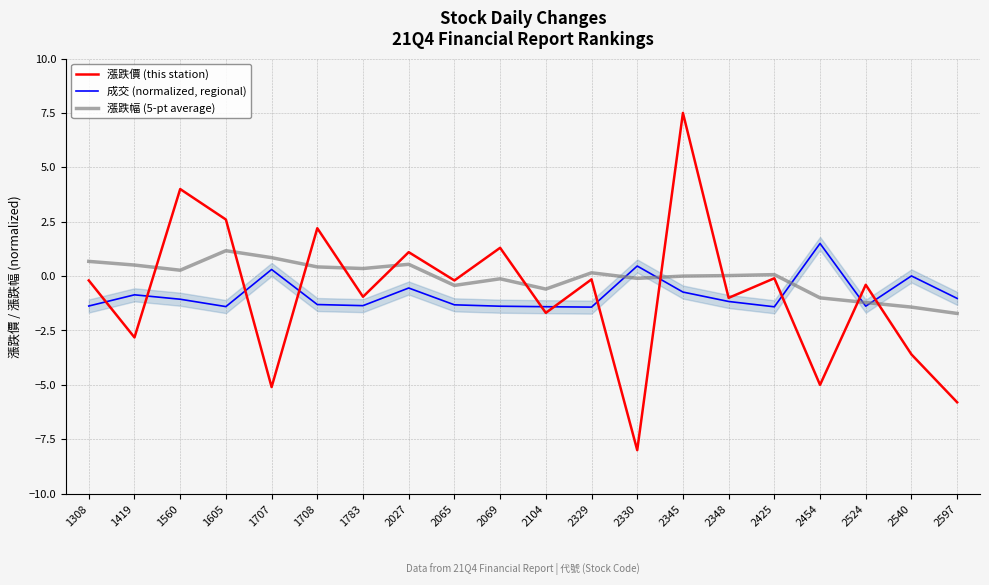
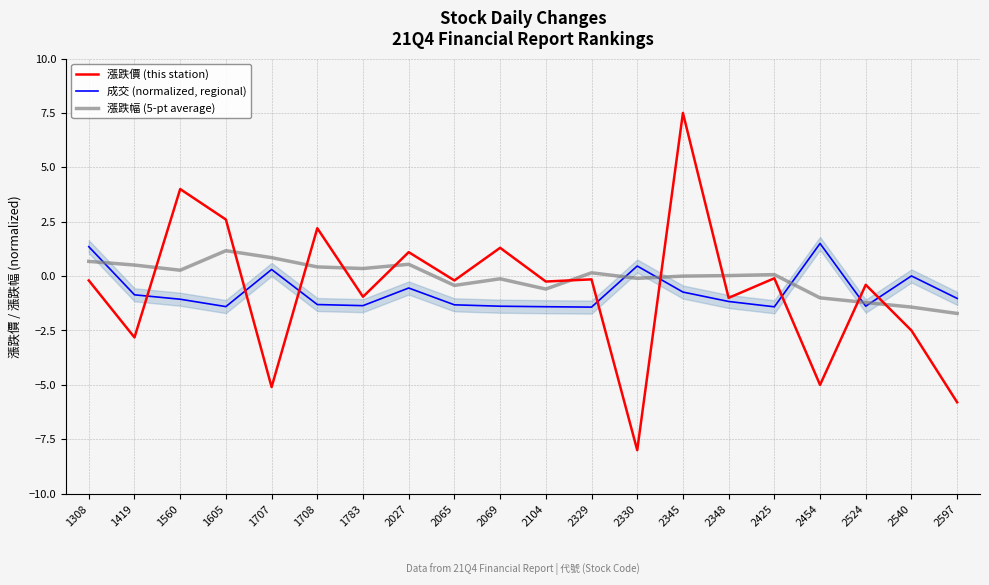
  {
    "成交 (normalized, regional)": {
-     "1308": -1.4,
+     "1308": 1.4,
      "1419": -0.9,
      "1560": -1.1,
      "1605": -1.4,
      "1707": 0.3,
      "1708": -1.3,
      "1783": -1.4,
      "2027": -0.5,
      "2065": -1.3,
      "2069": -1.4,
      "2104": -1.4,
      "2329": -1.4,
      "2330": 0.5,
      "2345": -0.7,
      "2348": -1.2,
      "2425": -1.4,
      "2454": 1.5,
      "2524": -1.4,
      "2540": 0.0,
      "2597": -1.0
    },
    "漲跌幅 (5-pt average)": {
      "1308": 0.7,
      "1419": 0.5,
      "1560": 0.3,
      "1605": 1.2,
      "1707": 0.8,
      "1708": 0.4,
      "1783": 0.3,
      "2027": 0.5,
      "2065": -0.4,
      "2069": -0.1,
      "2104": -0.6,
      "2329": 0.2,
      "2330": -0.1,
      "2345": 0.0,
      "2348": 0.0,
      "2425": 0.1,
      "2454": -1.0,
      "2524": -1.2,
      "2540": -1.4,
      "2597": -1.7
    },
    "漲跌價 (this station)": {
      "1308": -0.2,
      "1419": -2.8,
      "1560": 4.0,
      "1605": 2.6,
      "1707": -5.1,
      "1708": 2.2,
      "2027": 1.1,
      "2065": -0.2,
      "2069": 1.3,
-     "2104": -1.7,
+     "2104": -0.3,
      "2329": -0.2,
      "2330": -8.0,
      "2345": 7.5,
      "2348": -1.0,
      "2425": -0.1,
      "2454": -5.0,
      "2524": -0.4,
-     "2540": -3.6,
+     "2540": -2.5,
      "2597": -5.8
    }
  }
